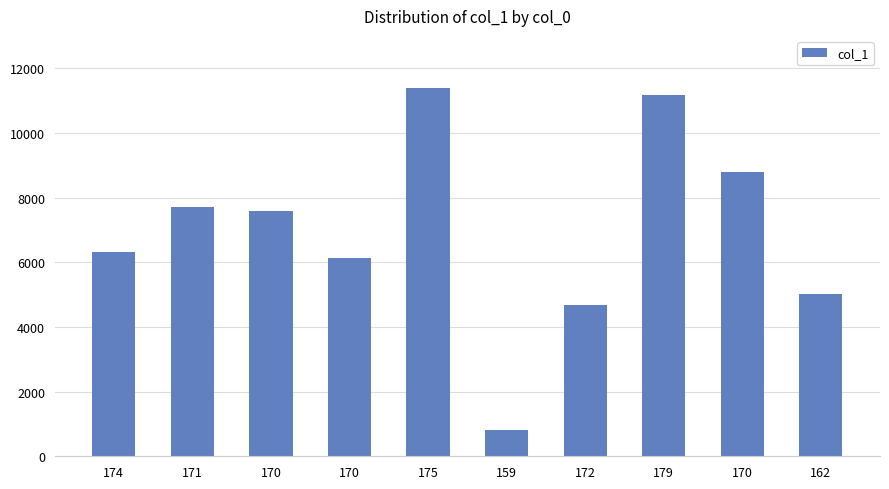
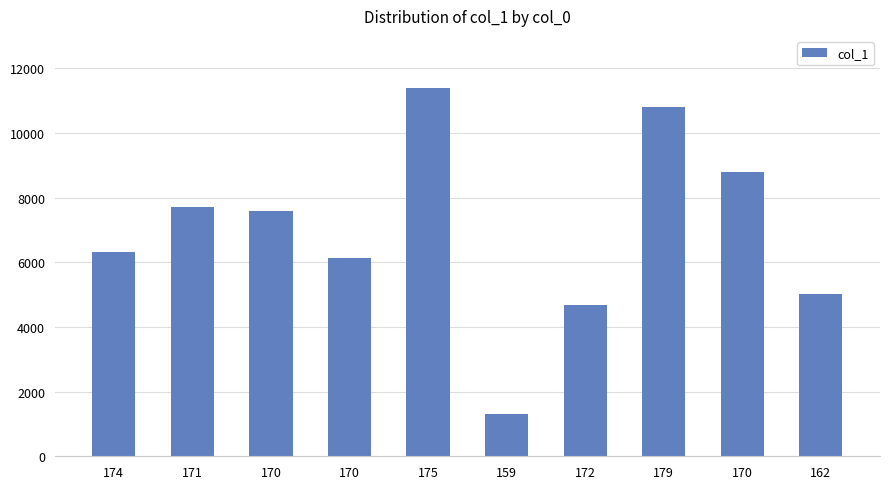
  {
    "174": 6300,
    "171": 7700,
    "175": 11400,
-   "159": 800,
+   "159": 1300,
    "172": 4700,
-   "179": 11200,
+   "179": 10800,
    "162": 5000
  }
